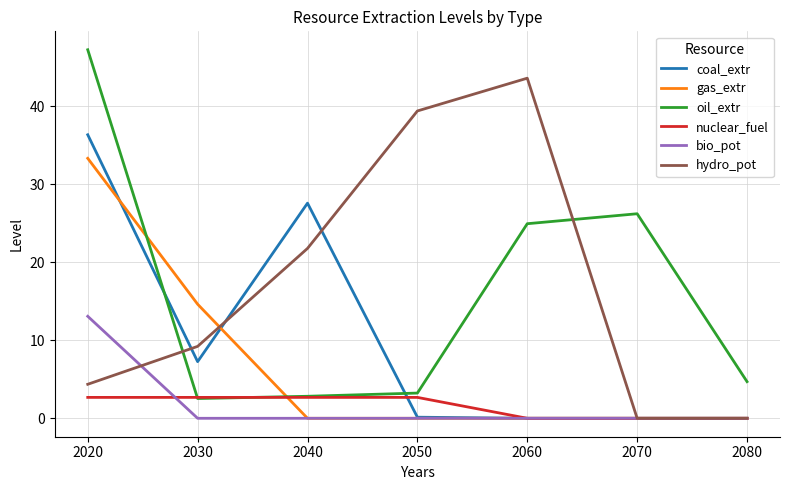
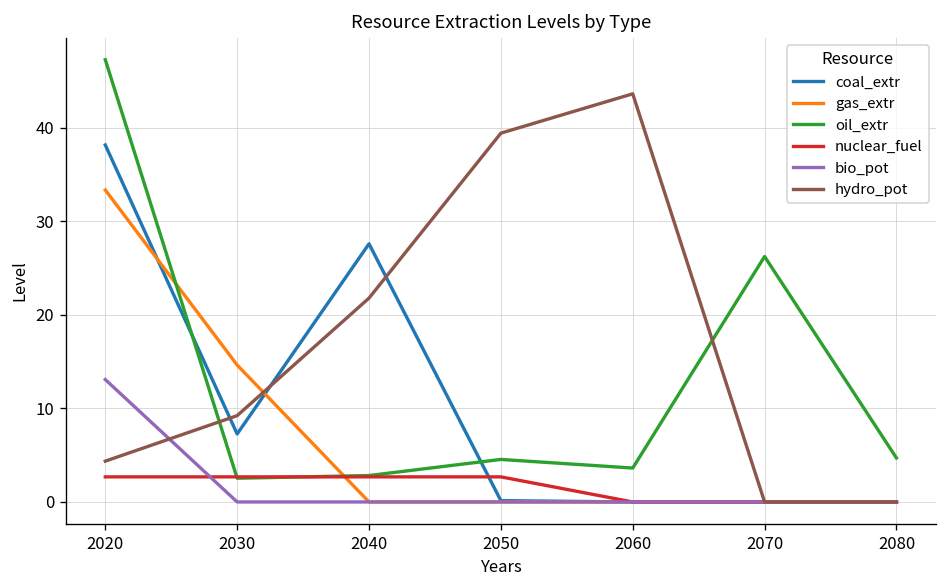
  {
    "coal_extr": {
-     "2020": 36,
+     "2020": 38,
      "2030": 7,
      "2040": 28
    },
    "gas_extr": {
      "2020": 33,
      "2030": 15
    },
    "oil_extr": {
      "2020": 47,
-     "2050": 3,
-     "2060": 25,
+     "2050": 5,
+     "2060": 4,
      "2070": 26,
      "2080": 5
    },
    "nuclear_fuel": {
      "2020": 3,
      "2050": 3
    },
    "bio_pot": {
      "2020": 13,
      "2030": 0
    },
    "hydro_pot": {
      "2020": 4,
      "2030": 9,
      "2040": 22,
      "2050": 39,
      "2060": 44
    }
  }
